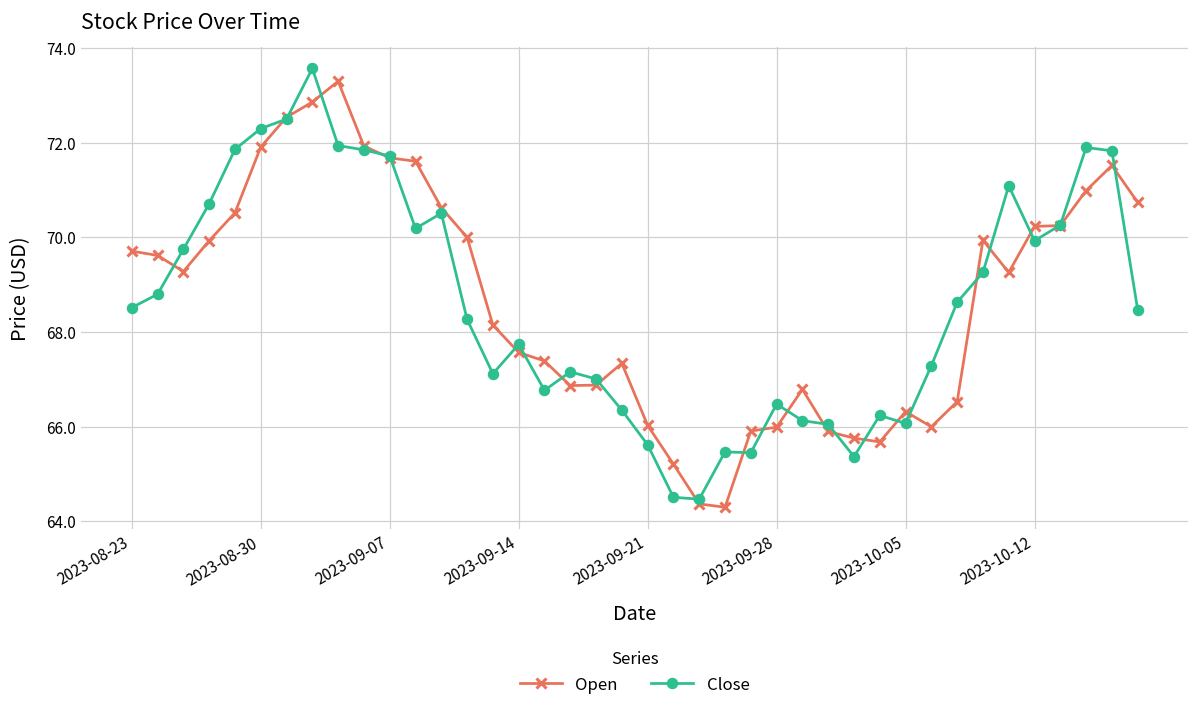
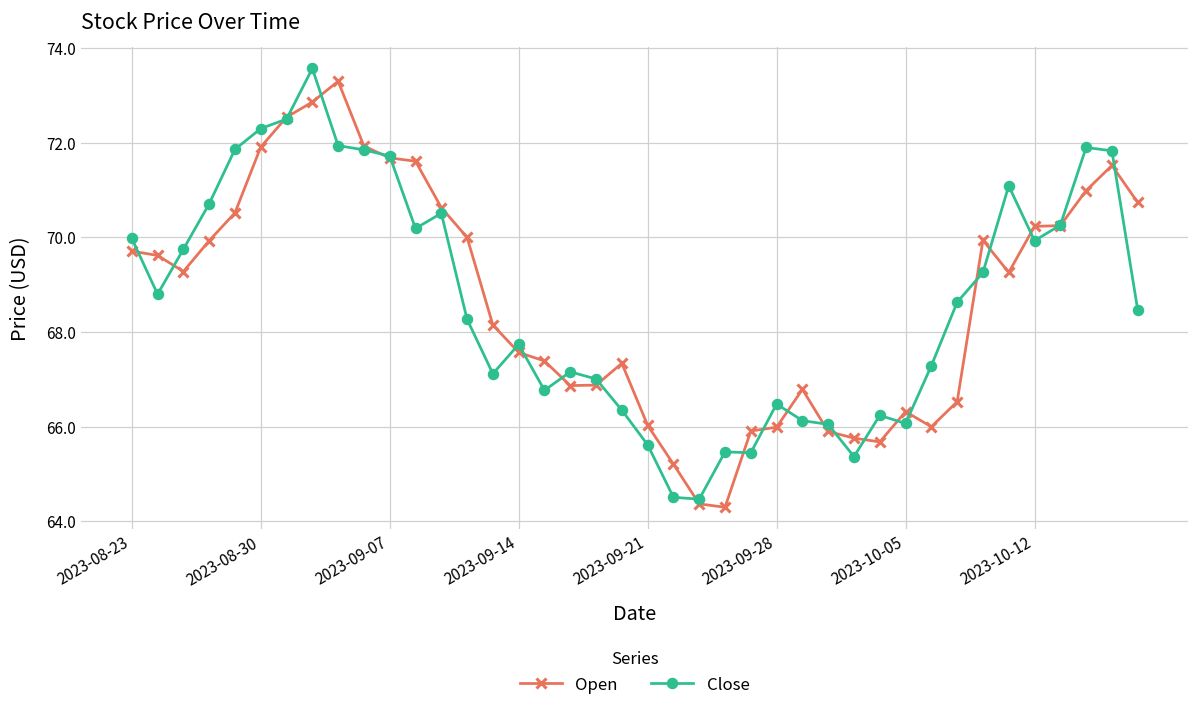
  {
    "Open": {
      "2023-08-23": 69.7,
      "2023-08-30": 71.9,
      "2023-09-14": 67.6,
      "2023-09-21": 66.0,
      "2023-09-28": 66.0,
      "2023-10-05": 66.3,
      "2023-10-12": 70.2
    },
    "Close": {
-     "2023-08-23": 68.5,
+     "2023-08-23": 70.0,
      "2023-08-30": 72.3,
      "2023-09-14": 67.7,
      "2023-09-21": 65.6,
      "2023-09-28": 66.5,
      "2023-10-05": 66.1,
      "2023-10-12": 69.9
    }
  }
